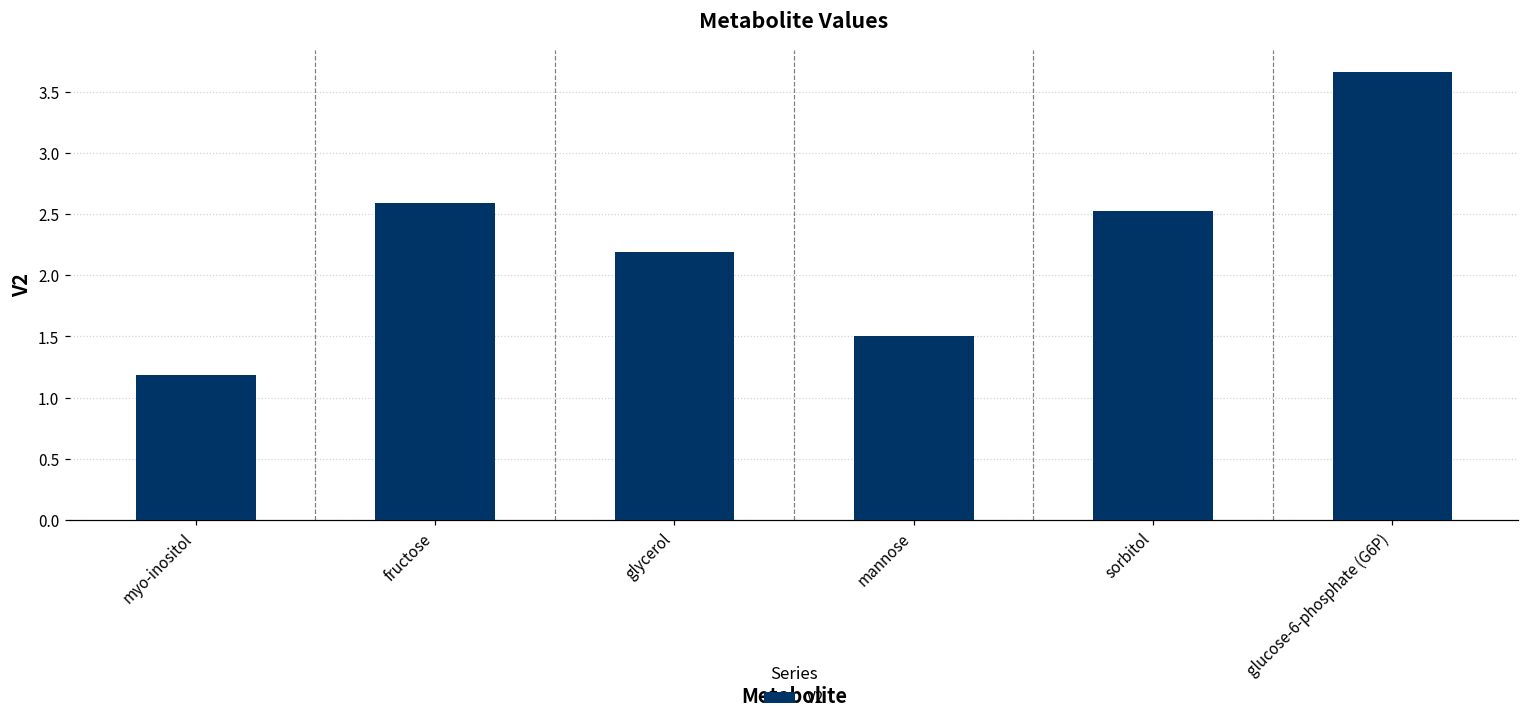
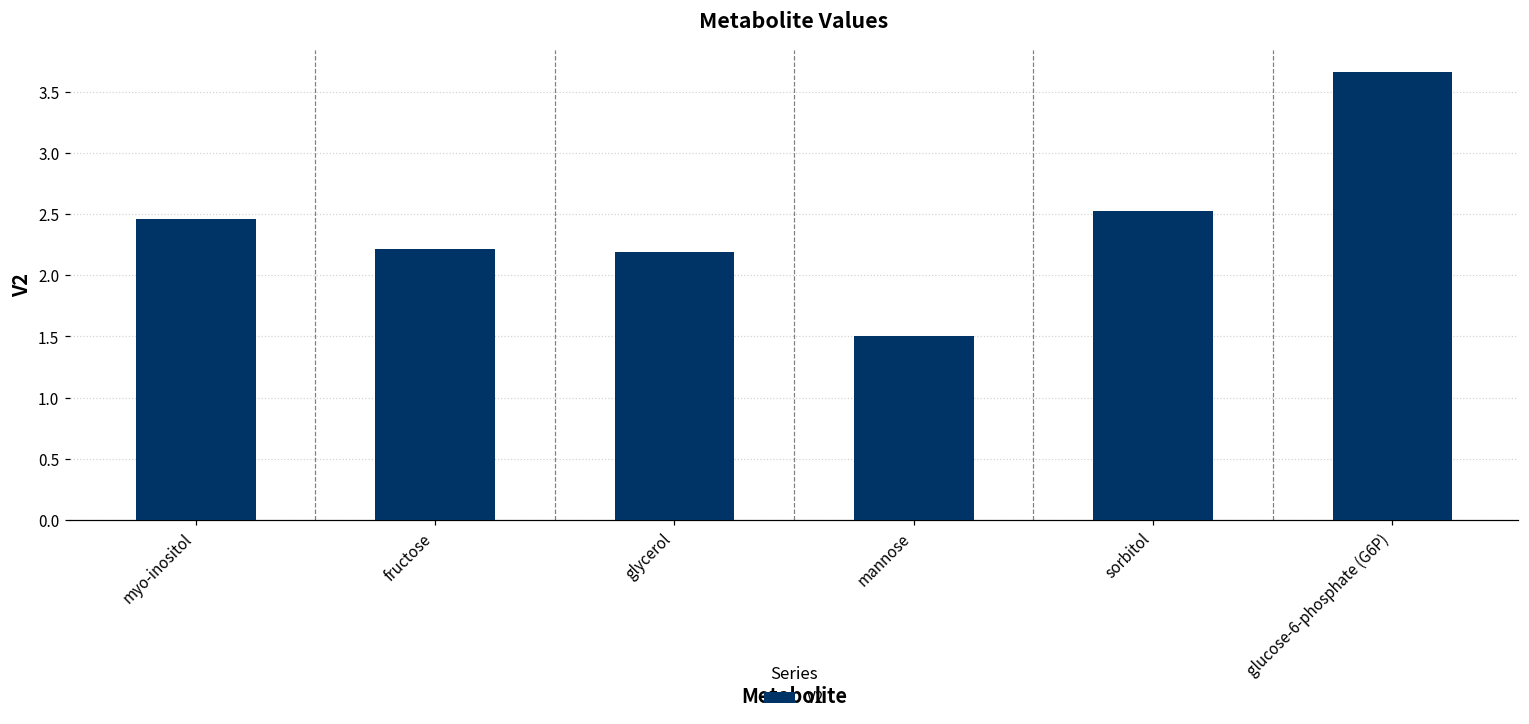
  {
-   "myo-inositol": 1.18,
-   "fructose": 2.59,
+   "myo-inositol": 2.46,
+   "fructose": 2.22,
    "glycerol": 2.19,
    "mannose": 1.50,
    "sorbitol": 2.53,
    "glucose-6-phosphate (G6P)": 3.66
  }
